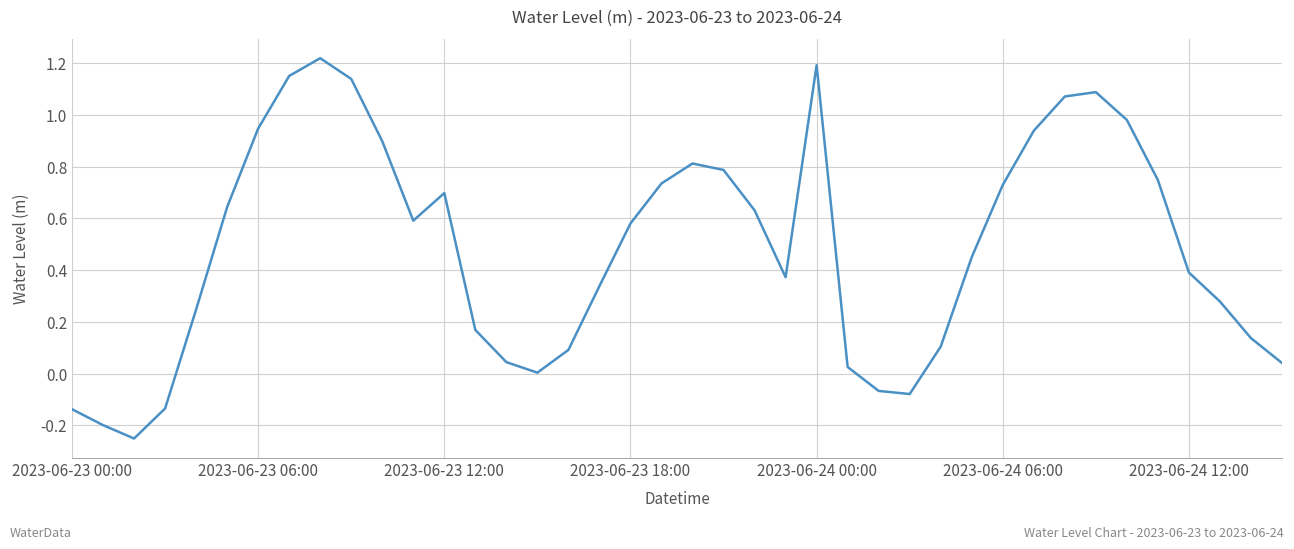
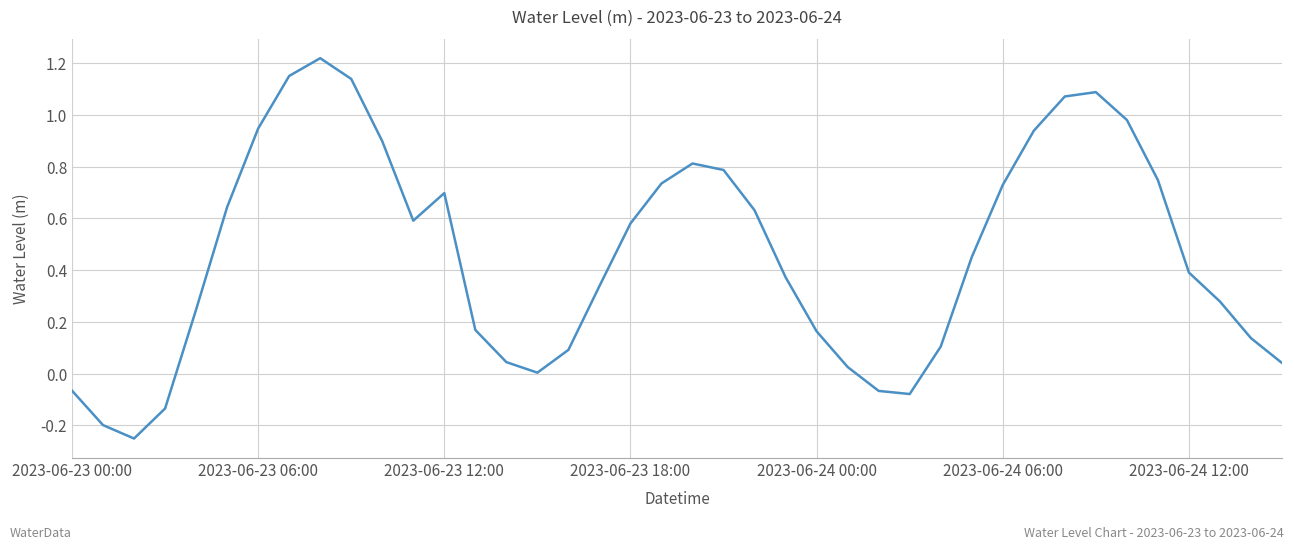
  {
-   "2023-06-23 00:00": -0.14,
+   "2023-06-23 00:00": -0.07,
    "2023-06-23 06:00": 0.95,
    "2023-06-23 12:00": 0.70,
    "2023-06-23 18:00": 0.58,
-   "2023-06-24 00:00": 1.19,
+   "2023-06-24 00:00": 0.16,
    "2023-06-24 06:00": 0.73,
    "2023-06-24 12:00": 0.39
  }
